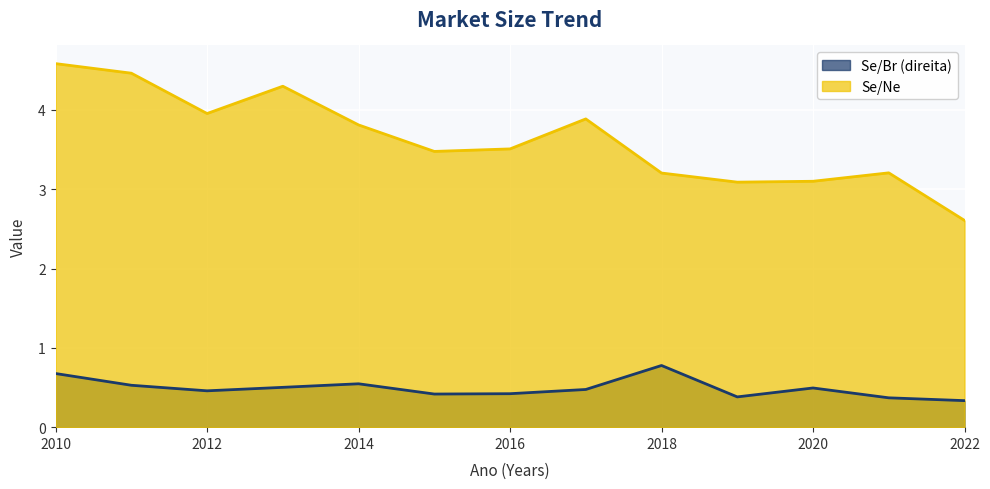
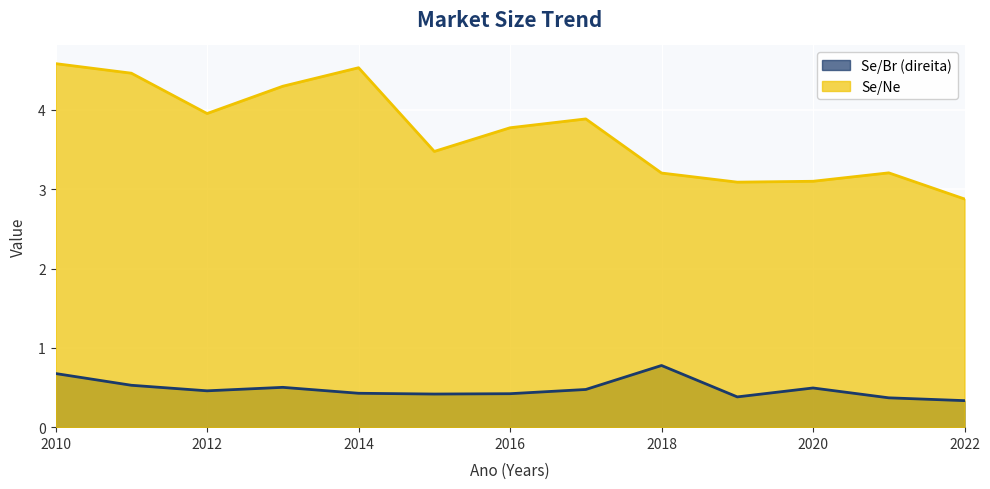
  {
    "Se/Br (direita)": {
      "2010": 0.7,
      "2012": 0.5,
-     "2014": 0.5,
+     "2014": 0.4,
      "2016": 0.4,
      "2018": 0.8,
      "2020": 0.5,
      "2022": 0.3
    },
    "Se/Ne": {
      "2010": 4.6,
      "2012": 4.0,
-     "2014": 3.8,
-     "2016": 3.5,
+     "2014": 4.5,
+     "2016": 3.8,
      "2018": 3.2,
      "2020": 3.1,
-     "2022": 2.6
+     "2022": 2.9
    }
  }
